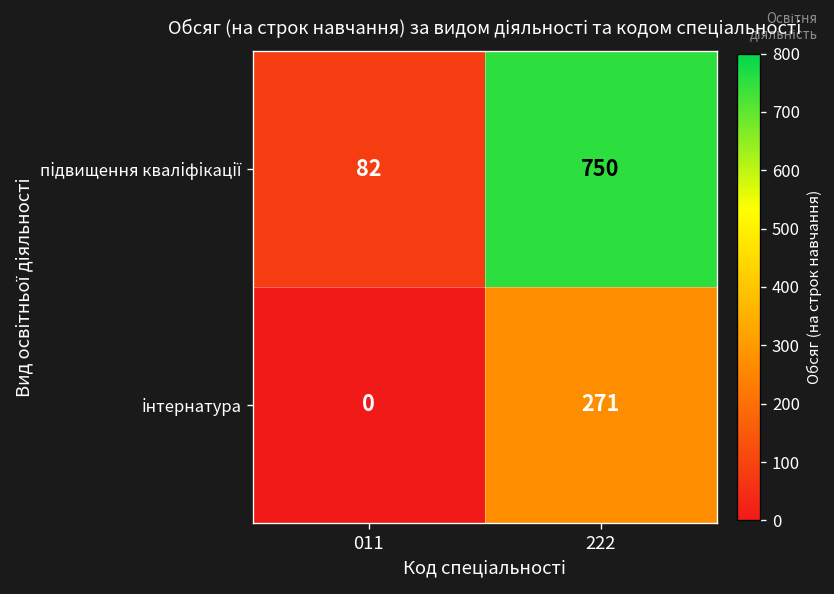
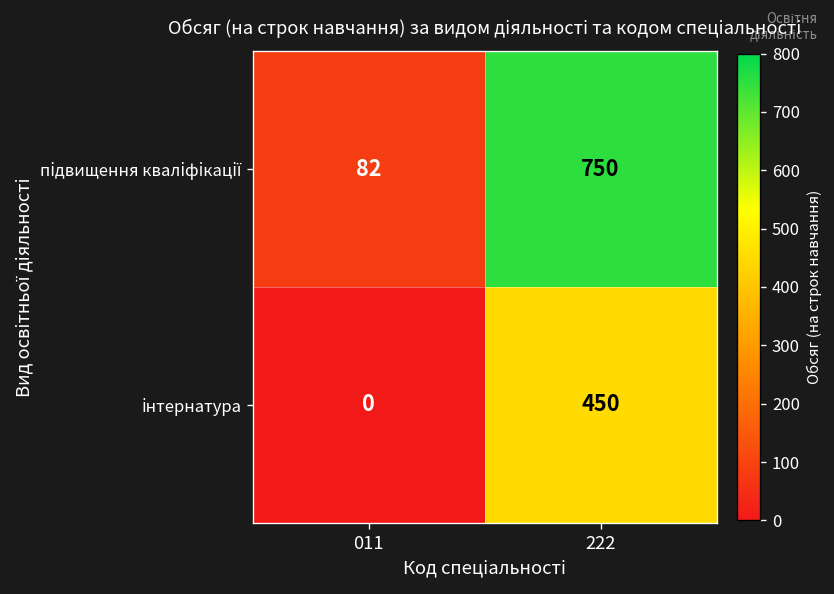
  {
    "підвищення кваліфікації": {
      "011": 82,
      "222": 750
    },
    "інтернатура": {
      "011": 0,
-     "222": 271
+     "222": 450
    }
  }
